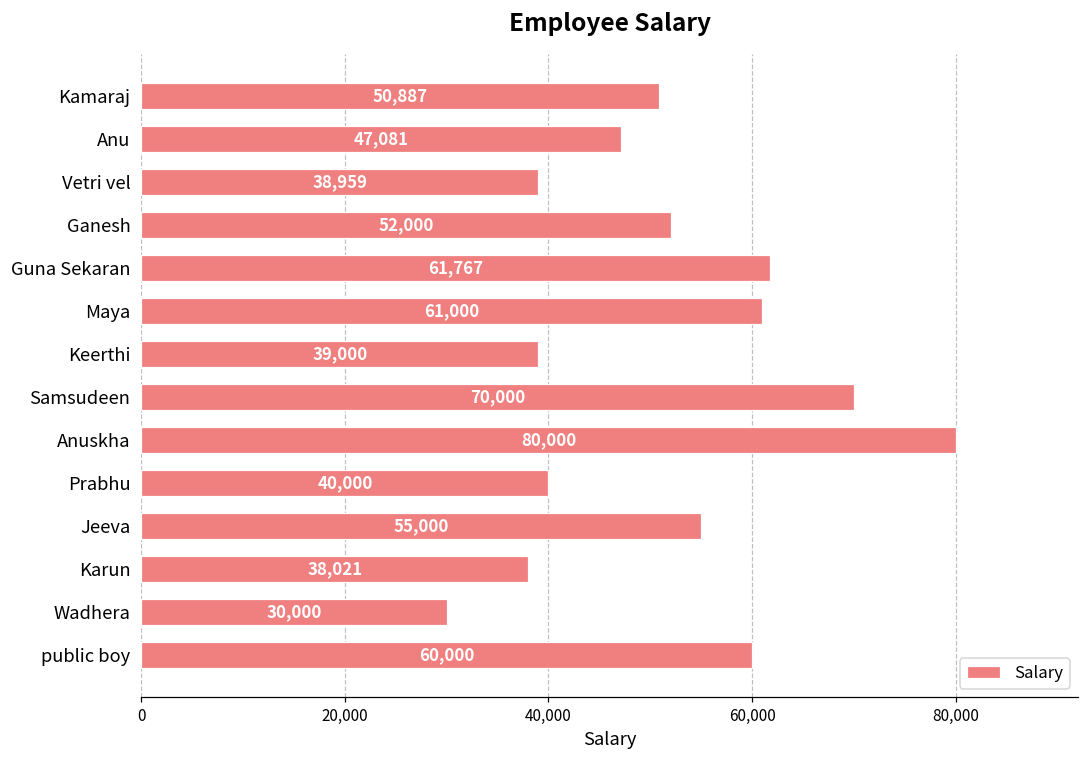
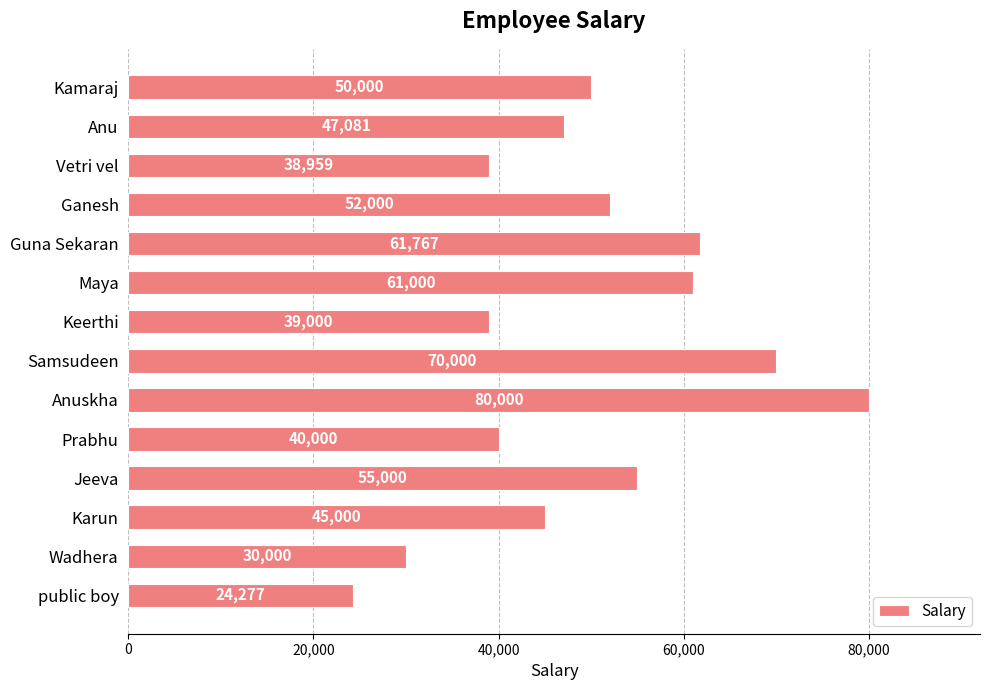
  {
-   "Kamaraj": "50,887",
+   "Kamaraj": "50,000",
    "Anu": "47,081",
    "Vetri vel": "38,959",
    "Ganesh": "52,000",
    "Guna Sekaran": "61,767",
    "Maya": "61,000",
    "Keerthi": "39,000",
    "Samsudeen": "70,000",
    "Anuskha": "80,000",
    "Prabhu": "40,000",
    "Jeeva": "55,000",
-   "Karun": "38,021",
+   "Karun": "45,000",
    "Wadhera": "30,000",
-   "public boy": "60,000"
+   "public boy": "24,277"
  }
